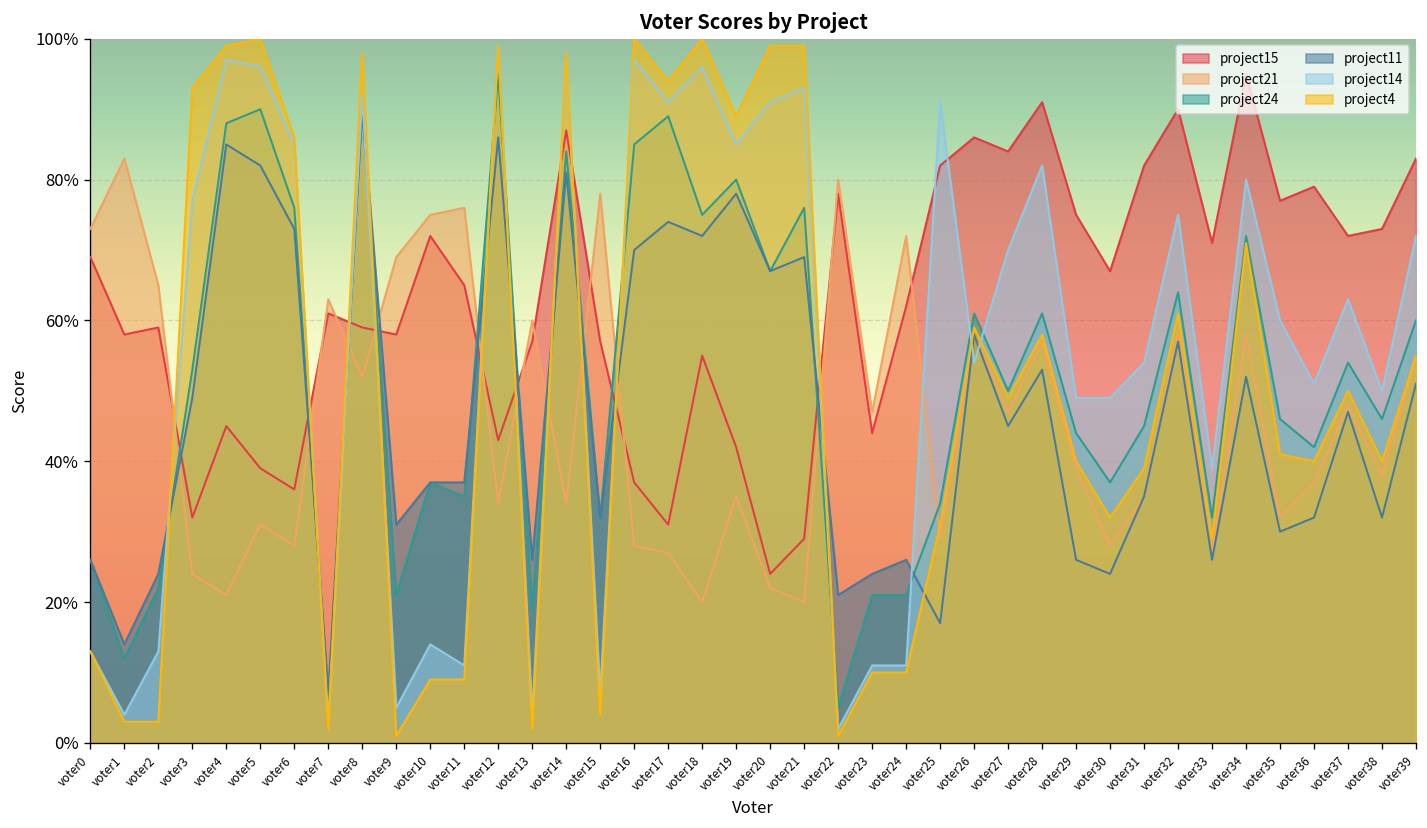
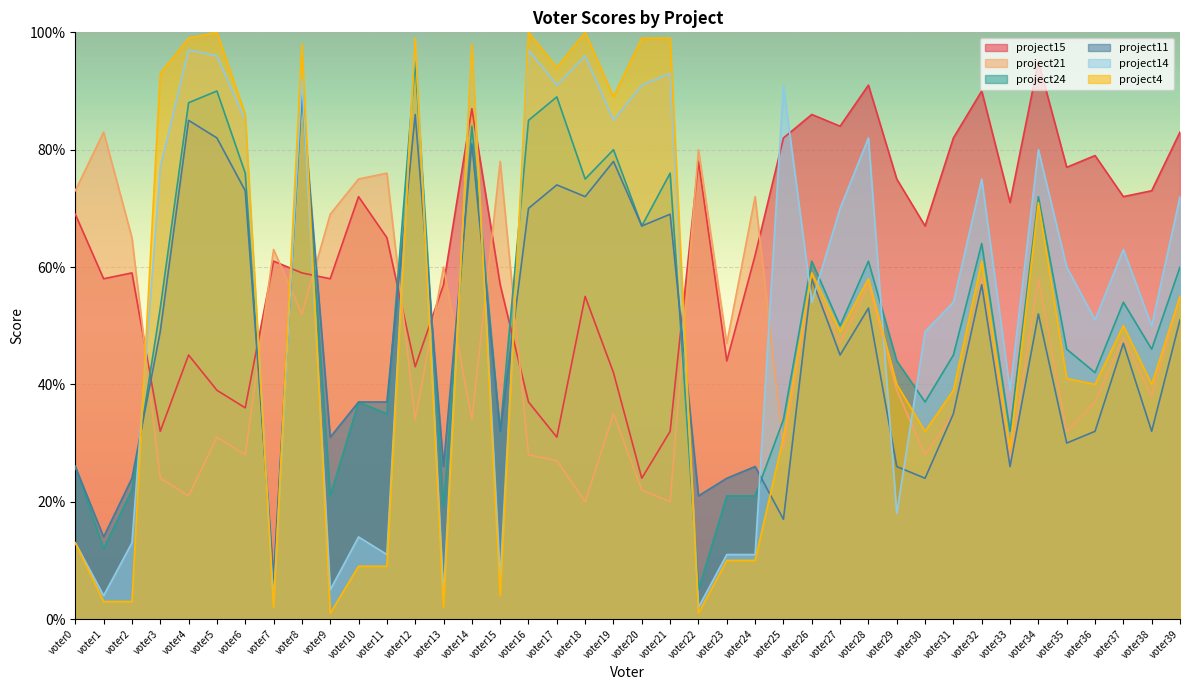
  {
    "project15": {
      "voter0": "69%",
      "voter1": "58%",
      "voter2": "59%",
      "voter3": "32%",
      "voter4": "45%",
      "voter5": "39%",
      "voter6": "36%",
      "voter7": "61%",
      "voter8": "59%",
      "voter9": "58%",
      "voter10": "72%",
      "voter11": "65%",
      "voter12": "43%",
      "voter13": "57%",
      "voter14": "87%",
      "voter15": "57%",
      "voter16": "37%",
      "voter17": "31%",
      "voter18": "55%",
      "voter19": "42%",
      "voter20": "24%",
-     "voter21": "29%",
+     "voter21": "32%",
      "voter22": "78%",
      "voter23": "44%",
      "voter24": "62%",
      "voter25": "82%",
      "voter26": "86%",
      "voter27": "84%",
      "voter28": "91%",
      "voter29": "75%",
      "voter30": "67%",
      "voter31": "82%",
      "voter32": "90%",
      "voter33": "71%",
      "voter35": "77%",
      "voter36": "79%",
      "voter37": "72%",
      "voter38": "73%",
      "voter39": "83%"
    },
    "project21": {
      "voter0": "73%",
      "voter1": "83%",
      "voter2": "65%",
      "voter3": "24%",
      "voter4": "21%",
      "voter5": "31%",
      "voter6": "28%",
      "voter7": "63%",
      "voter8": "52%",
      "voter9": "69%",
      "voter10": "75%",
      "voter11": "76%",
      "voter12": "34%",
      "voter13": "60%",
      "voter14": "34%",
      "voter15": "78%",
      "voter16": "28%",
      "voter17": "27%",
      "voter18": "20%",
      "voter19": "35%",
      "voter20": "22%",
      "voter21": "20%",
      "voter22": "80%",
      "voter23": "47%",
      "voter24": "72%",
      "voter25": "29%",
      "voter27": "47%",
      "voter28": "57%",
      "voter29": "39%",
      "voter30": "28%",
      "voter32": "58%",
      "voter33": "27%",
      "voter34": "58%",
      "voter35": "32%",
      "voter36": "37%",
      "voter37": "48%",
      "voter38": "38%"
    },
    "project14": {
      "voter1": "4%",
      "voter2": "13%",
      "voter3": "77%",
      "voter4": "97%",
      "voter5": "96%",
      "voter6": "85%",
      "voter7": "3%",
      "voter8": "92%",
      "voter9": "5%",
      "voter10": "14%",
      "voter11": "11%",
      "voter13": "4%",
      "voter14": "97%",
      "voter15": "7%",
      "voter16": "97%",
      "voter17": "91%",
      "voter18": "96%",
      "voter19": "85%",
      "voter20": "91%",
      "voter21": "93%",
      "voter22": "2%",
      "voter23": "11%",
      "voter24": "11%",
      "voter25": "91%",
      "voter26": "54%",
      "voter27": "70%",
      "voter28": "82%",
-     "voter29": "49%",
+     "voter29": "18%",
      "voter30": "49%",
      "voter31": "54%",
      "voter32": "75%",
      "voter33": "39%",
      "voter34": "80%",
      "voter35": "60%",
      "voter36": "51%",
      "voter37": "63%",
      "voter38": "50%",
      "voter39": "72%"
    },
    "project4": {
      "voter1": "3%",
      "voter2": "3%",
      "voter3": "93%",
      "voter4": "99%",
      "voter5": "100%",
      "voter6": "86%",
      "voter7": "2%",
      "voter8": "98%",
      "voter9": "1%",
      "voter10": "9%",
      "voter11": "9%",
      "voter13": "2%",
      "voter14": "98%",
      "voter15": "4%",
      "voter16": "100%",
      "voter17": "94%",
      "voter18": "100%",
      "voter19": "89%",
      "voter20": "99%",
      "voter21": "99%",
      "voter22": "1%",
      "voter23": "10%",
      "voter24": "10%",
      "voter25": "31%",
      "voter26": "59%",
      "voter27": "49%",
      "voter28": "58%",
      "voter29": "40%",
      "voter30": "32%",
      "voter31": "39%",
      "voter32": "61%",
      "voter33": "29%",
      "voter34": "71%",
      "voter35": "41%",
      "voter36": "40%",
      "voter37": "50%",
      "voter38": "40%"
    }
  }
